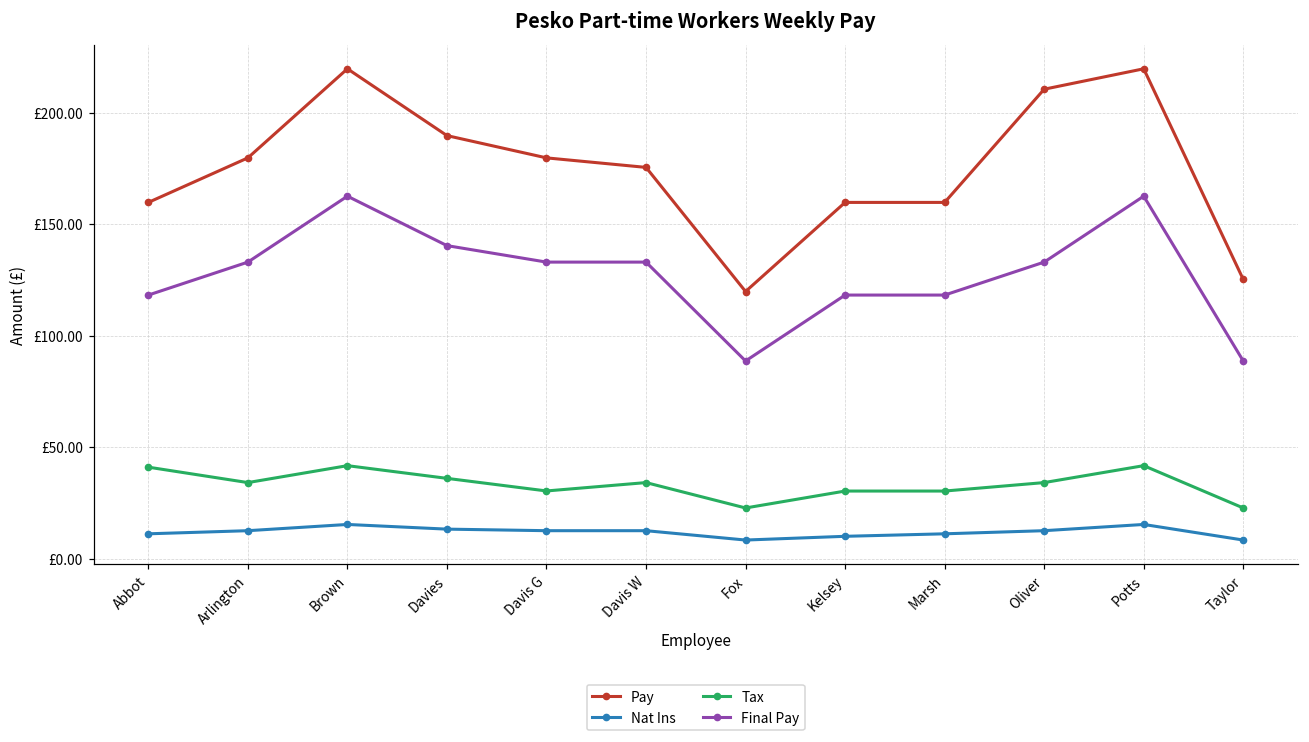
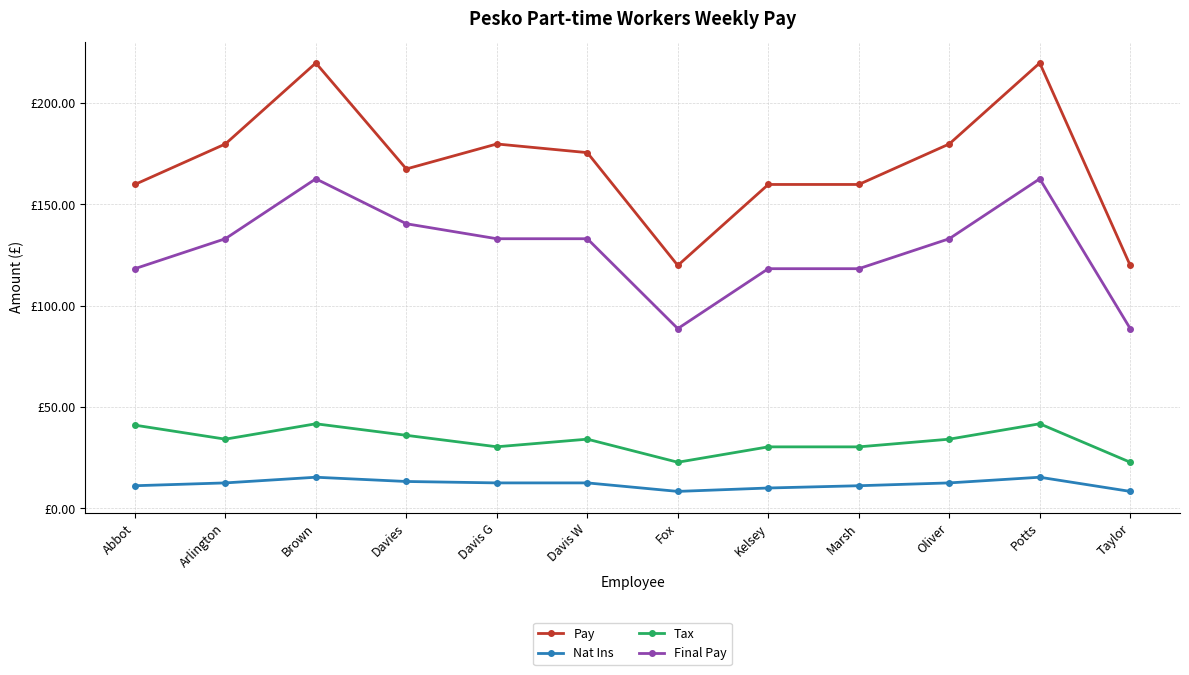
  {
    "Pay": {
      "Abbot": "£160",
      "Arlington": "£180",
      "Brown": "£220",
-     "Davies": "£190",
+     "Davies": "£167",
      "Davis G": "£180",
      "Davis W": "£176",
      "Fox": "£120",
      "Kelsey": "£160",
      "Marsh": "£160",
-     "Oliver": "£211",
+     "Oliver": "£180",
      "Potts": "£220",
-     "Taylor": "£125"
+     "Taylor": "£120"
    },
    "Nat Ins": {
      "Abbot": "£11",
      "Arlington": "£13",
      "Brown": "£15",
      "Davies": "£13",
      "Davis G": "£13",
      "Davis W": "£13",
      "Fox": "£8",
      "Kelsey": "£10",
      "Marsh": "£11",
      "Oliver": "£13",
      "Potts": "£15",
      "Taylor": "£8"
    },
    "Tax": {
      "Abbot": "£41",
      "Arlington": "£34",
      "Brown": "£42",
      "Davies": "£36",
      "Davis G": "£30",
      "Davis W": "£34",
      "Fox": "£23",
      "Kelsey": "£30",
      "Marsh": "£30",
      "Oliver": "£34",
      "Potts": "£42",
      "Taylor": "£23"
    },
    "Final Pay": {
      "Abbot": "£118",
      "Arlington": "£133",
      "Brown": "£163",
      "Davies": "£140",
      "Davis G": "£133",
      "Davis W": "£133",
      "Fox": "£89",
      "Kelsey": "£118",
      "Marsh": "£118",
      "Oliver": "£133",
      "Potts": "£163",
      "Taylor": "£89"
    }
  }
